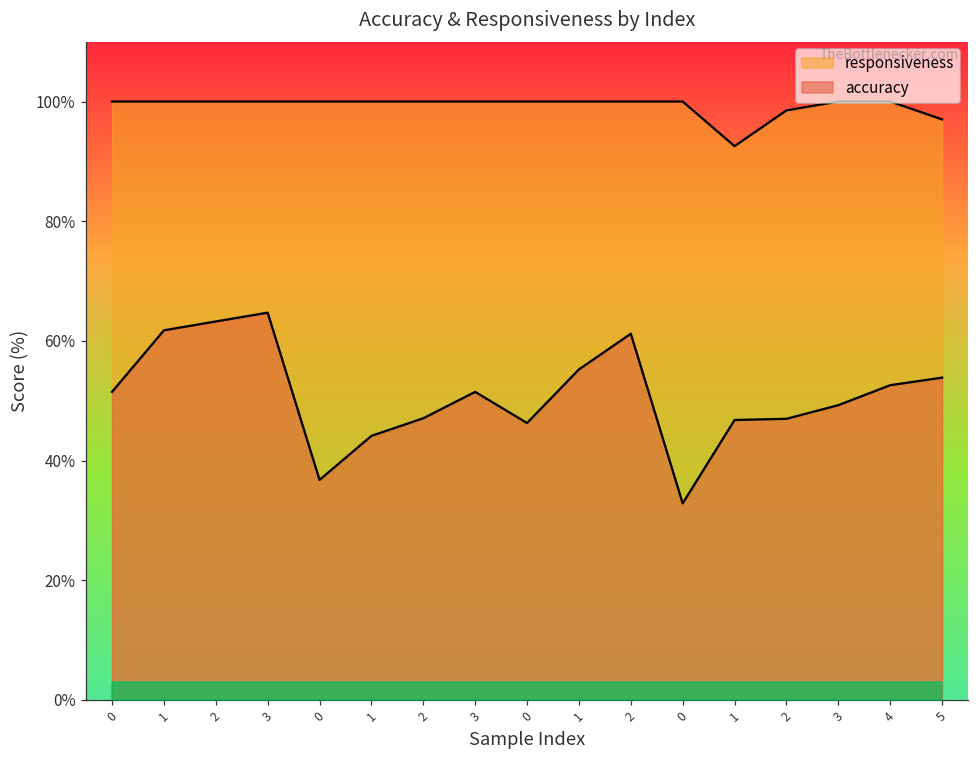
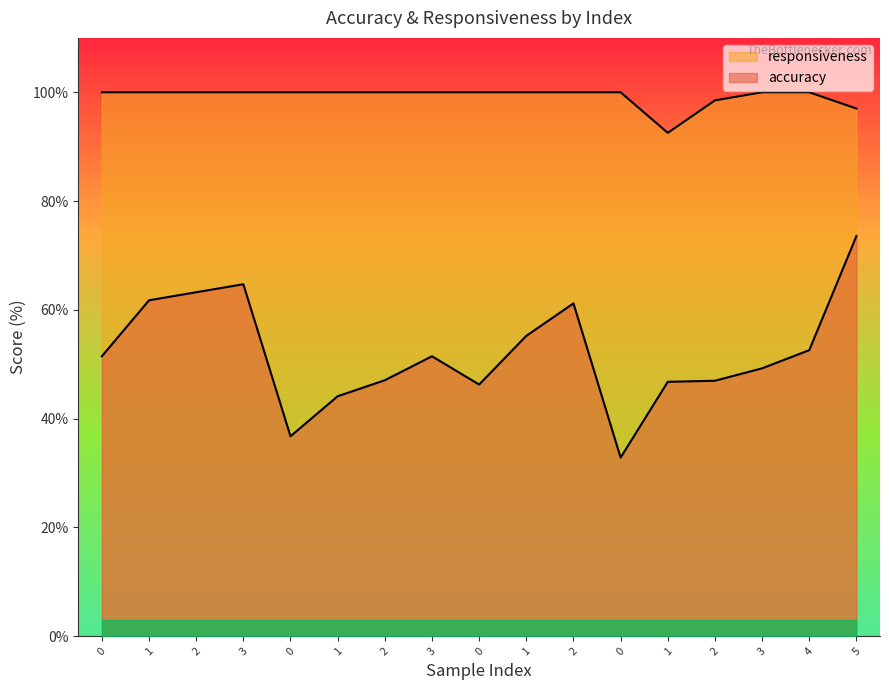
  {
    "responsiveness": {
      "4": "100%",
      "5": "97%"
    },
    "accuracy": {
      "4": "53%",
-     "5": "54%"
+     "5": "74%"
    }
  }
